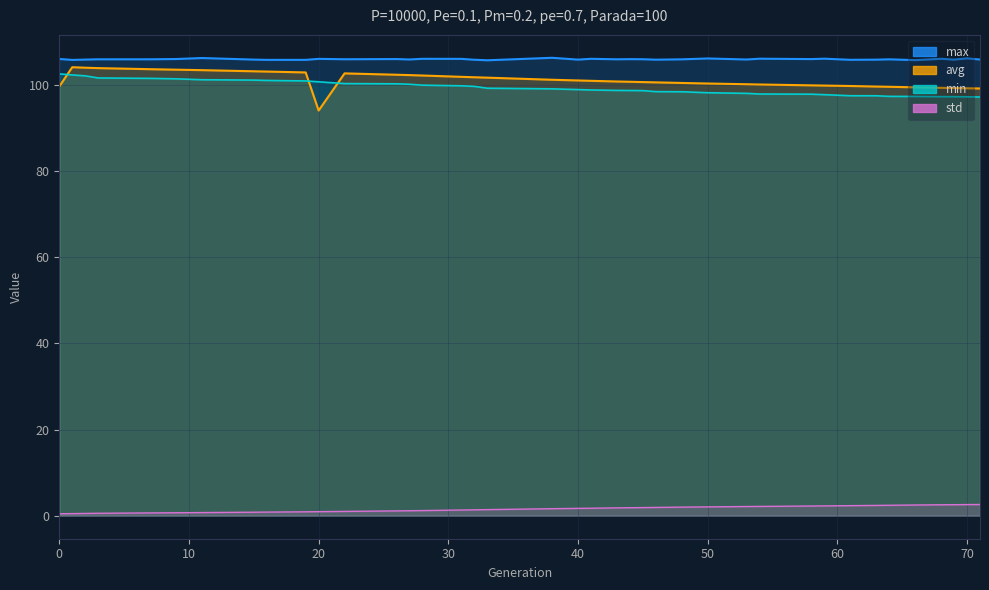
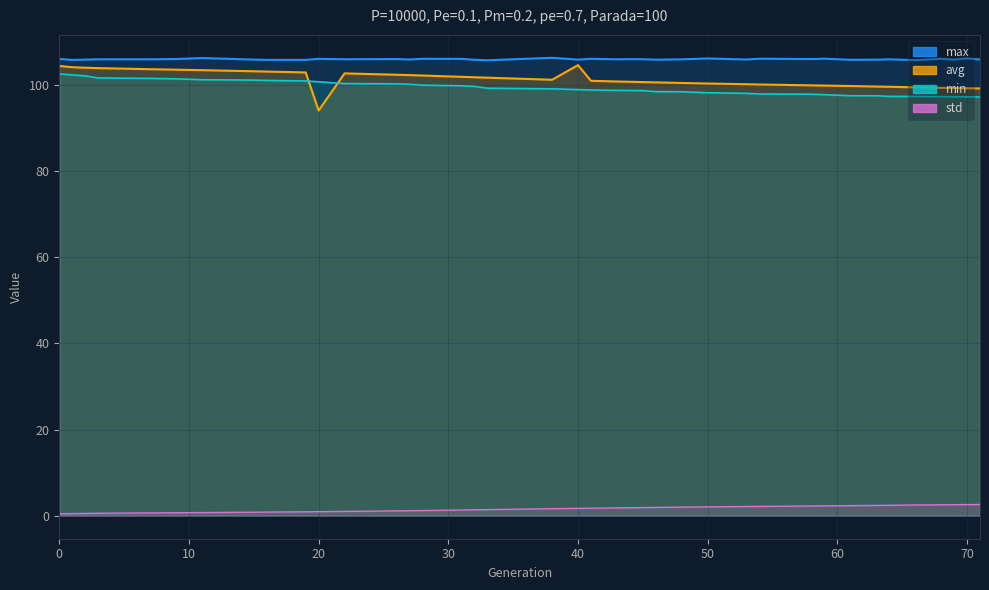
  {
    "avg": {
-     "0": 100,
+     "0": 104,
      "20": 94,
-     "40": 101,
+     "40": 105,
      "50": 100
    }
  }
